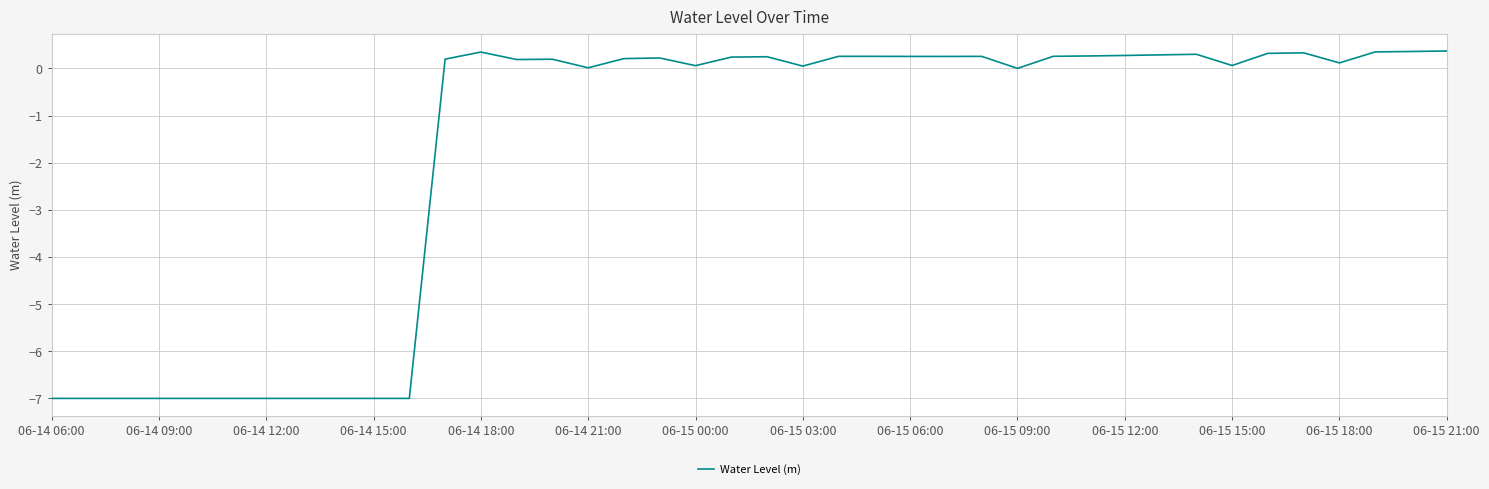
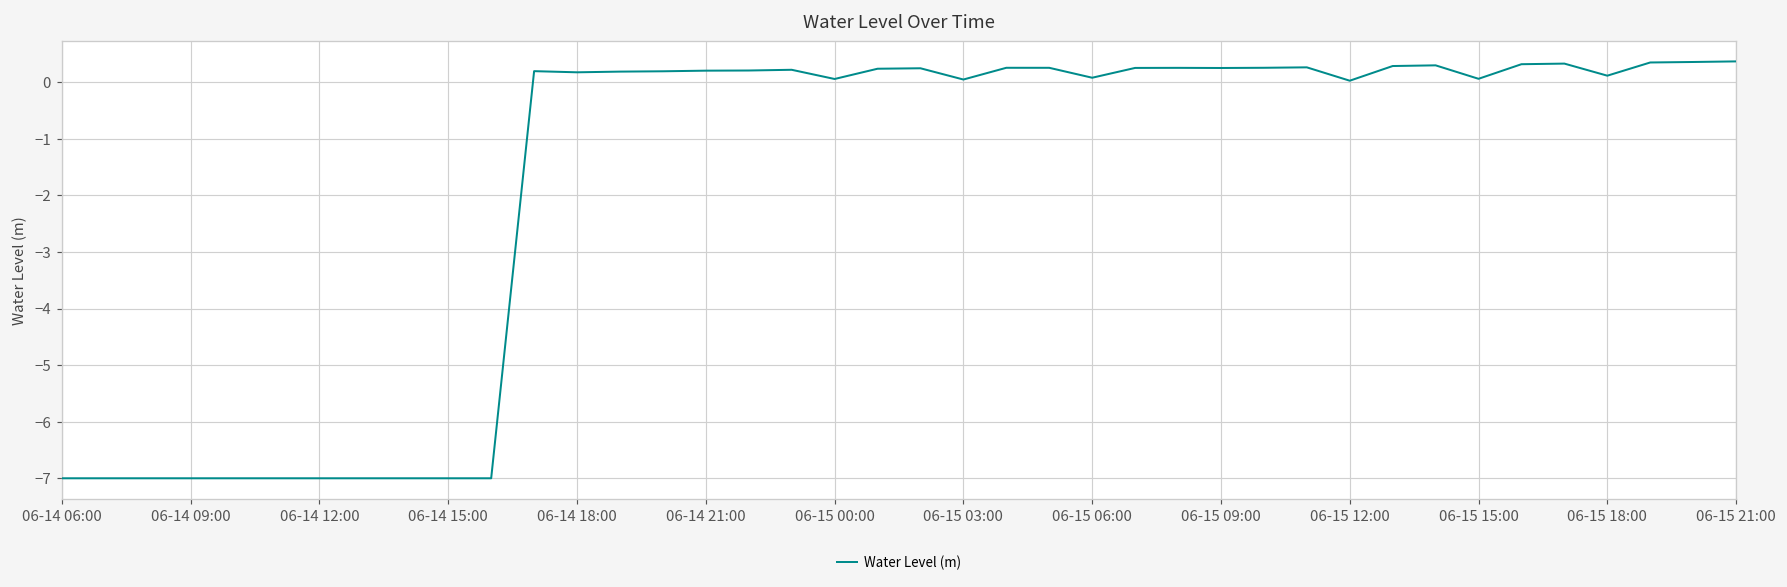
  {
    "06-14 06:00": -7.0,
    "06-14 09:00": -7.0,
    "06-14 12:00": -7.0,
    "06-14 15:00": -7.0,
-   "06-14 18:00": 0.3,
-   "06-14 21:00": 0.0,
+   "06-14 18:00": 0.2,
+   "06-14 21:00": 0.2,
    "06-15 00:00": 0.1,
    "06-15 03:00": 0.0,
-   "06-15 06:00": 0.3,
-   "06-15 09:00": 0.0,
-   "06-15 12:00": 0.3,
+   "06-15 06:00": 0.1,
+   "06-15 09:00": 0.3,
+   "06-15 12:00": 0.0,
    "06-15 15:00": 0.1,
    "06-15 18:00": 0.1,
    "06-15 21:00": 0.4
  }
